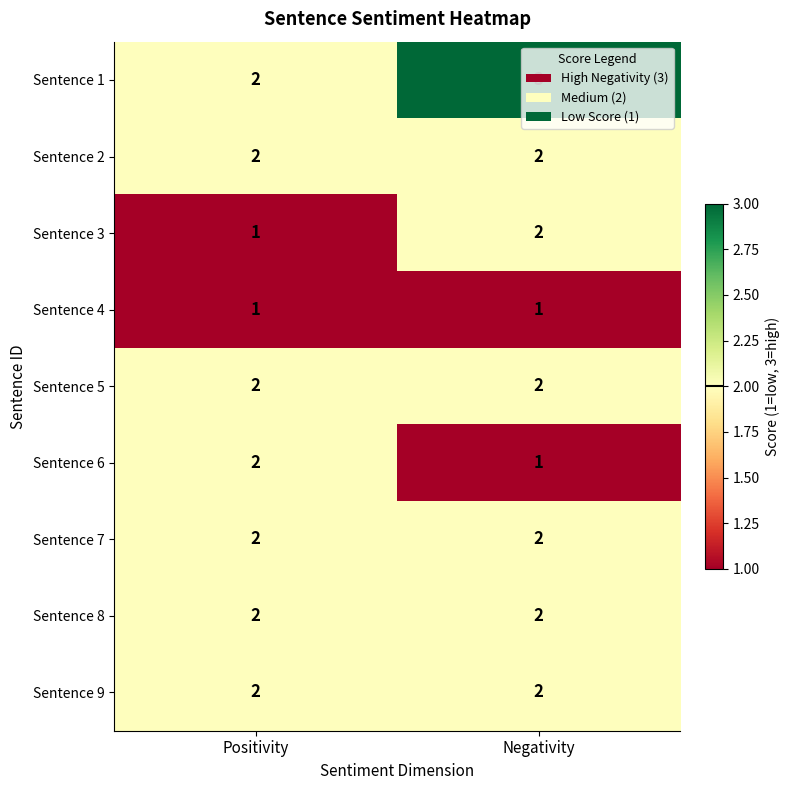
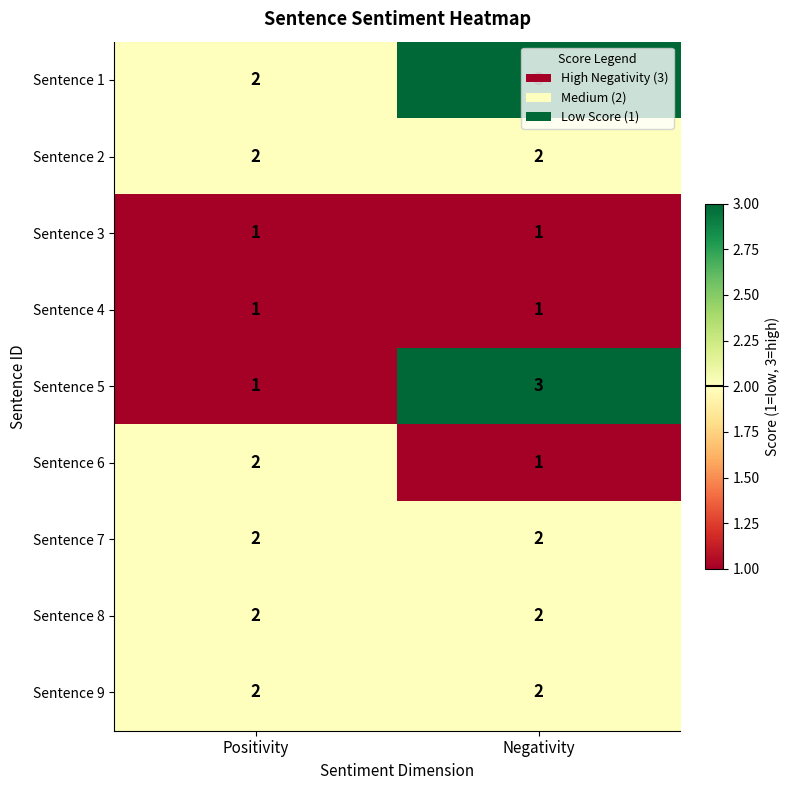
  {
    "Sentence 1": {
      "Positivity": 2
    },
    "Sentence 2": {
      "Positivity": 2,
      "Negativity": 2
    },
    "Sentence 3": {
      "Positivity": 1,
-     "Negativity": 2
+     "Negativity": 1
    },
    "Sentence 4": {
      "Positivity": 1,
      "Negativity": 1
    },
    "Sentence 5": {
-     "Positivity": 2,
-     "Negativity": 2
+     "Positivity": 1,
+     "Negativity": 3
    },
    "Sentence 6": {
      "Positivity": 2,
      "Negativity": 1
    },
    "Sentence 7": {
      "Positivity": 2,
      "Negativity": 2
    },
    "Sentence 8": {
      "Positivity": 2,
      "Negativity": 2
    },
    "Sentence 9": {
      "Positivity": 2,
      "Negativity": 2
    }
  }
